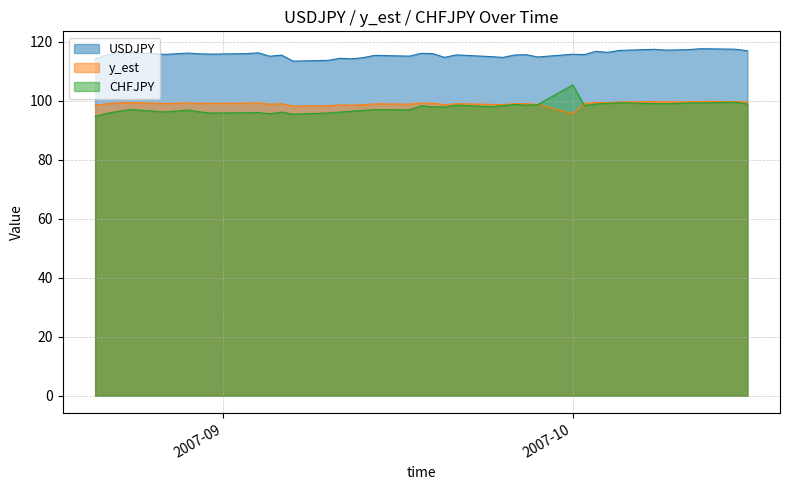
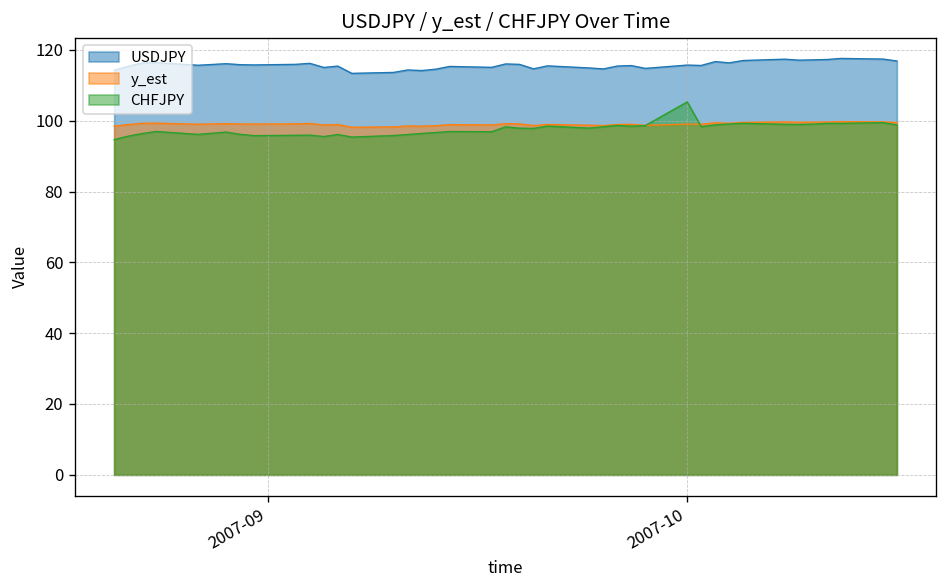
  {
    "USDJPY": {
      "2007-10": 116
    },
    "y_est": {
-     "2007-10": 96
+     "2007-10": 99
    },
    "CHFJPY": {
      "2007-10": 105
    }
  }
